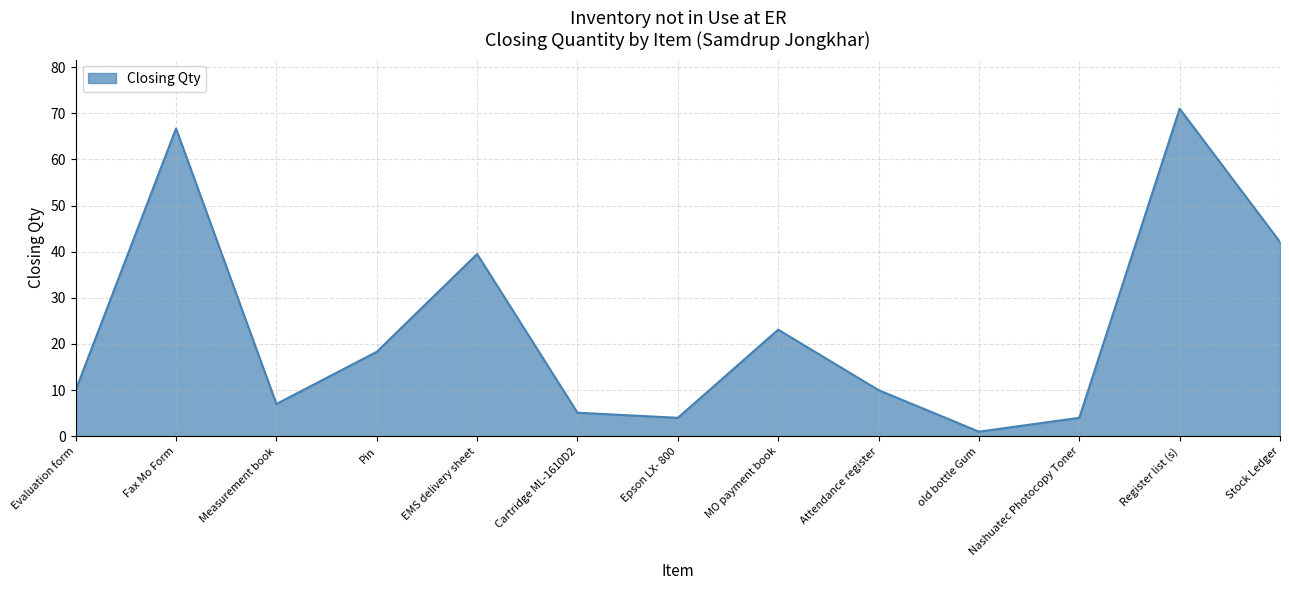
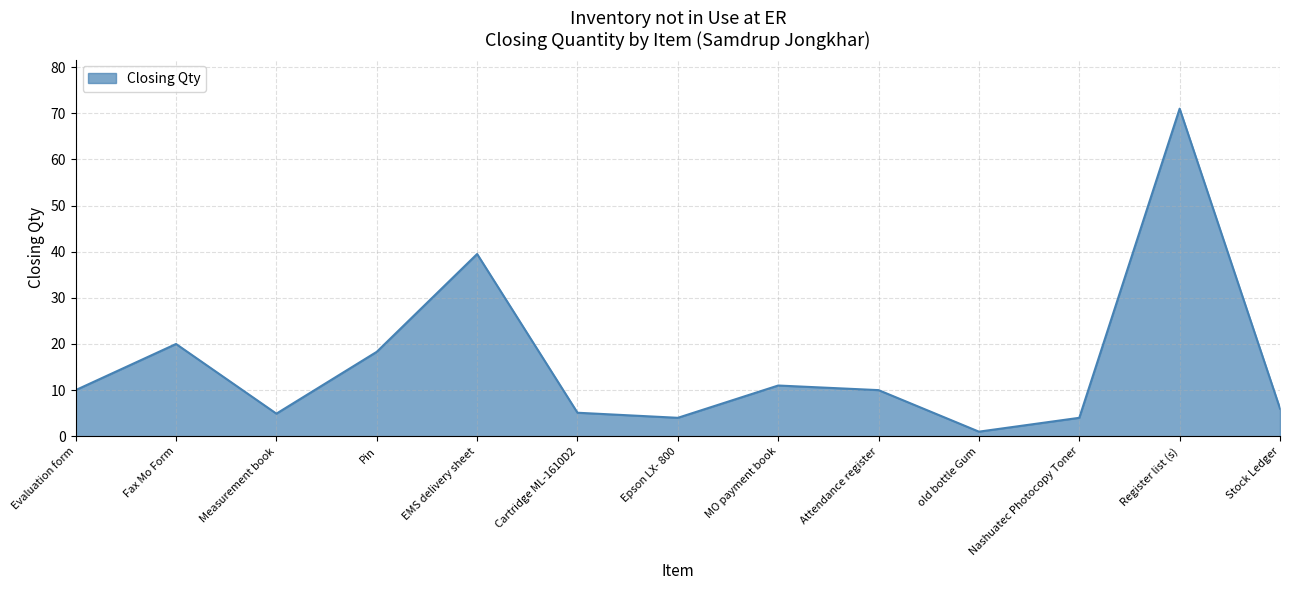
  {
    "Evaluation form": 10,
-   "Fax Mo Form": 67,
-   "Measurement book": 7,
+   "Fax Mo Form": 20,
+   "Measurement book": 5,
    "Pin": 18,
    "EMS delivery sheet": 40,
    "Cartridge ML-1610D2": 5,
    "Epson LX- 800": 4,
-   "MO payment book": 23,
+   "MO payment book": 11,
    "Attendance register": 10,
    "old bottle Gum": 1,
    "Nashuatec Photocopy Toner": 4,
    "Register list (s)": 71,
-   "Stock Ledger": 42
+   "Stock Ledger": 6
  }
